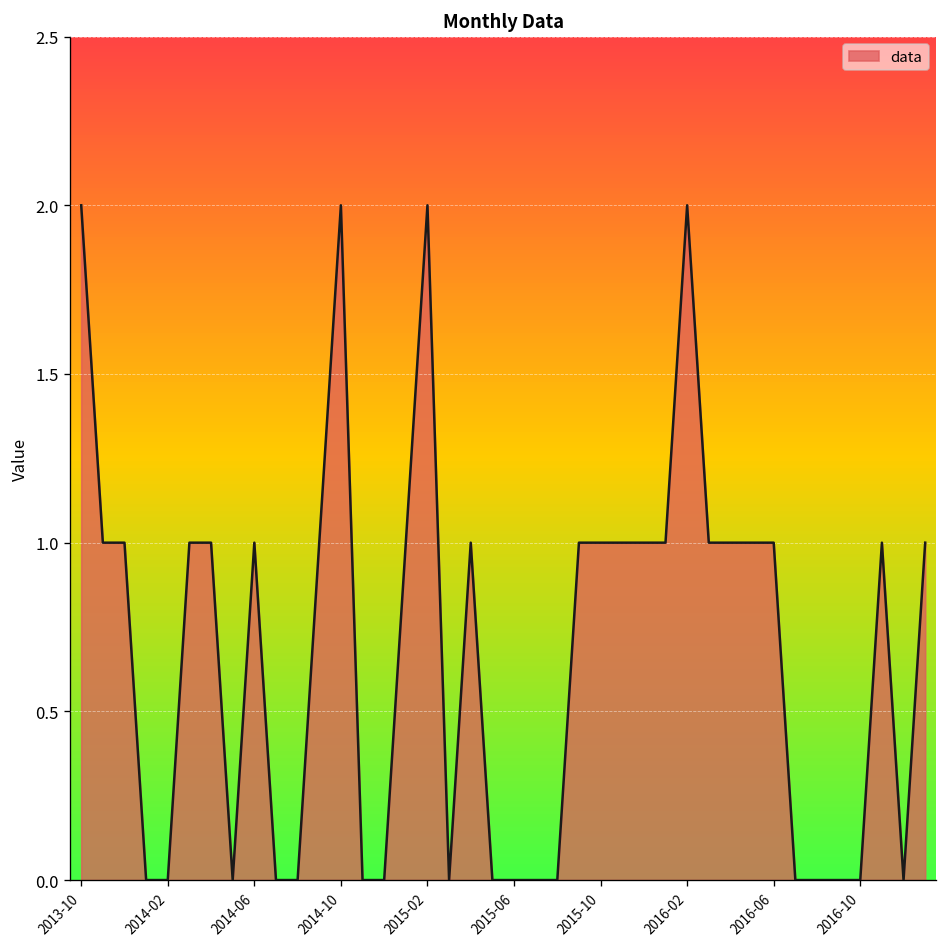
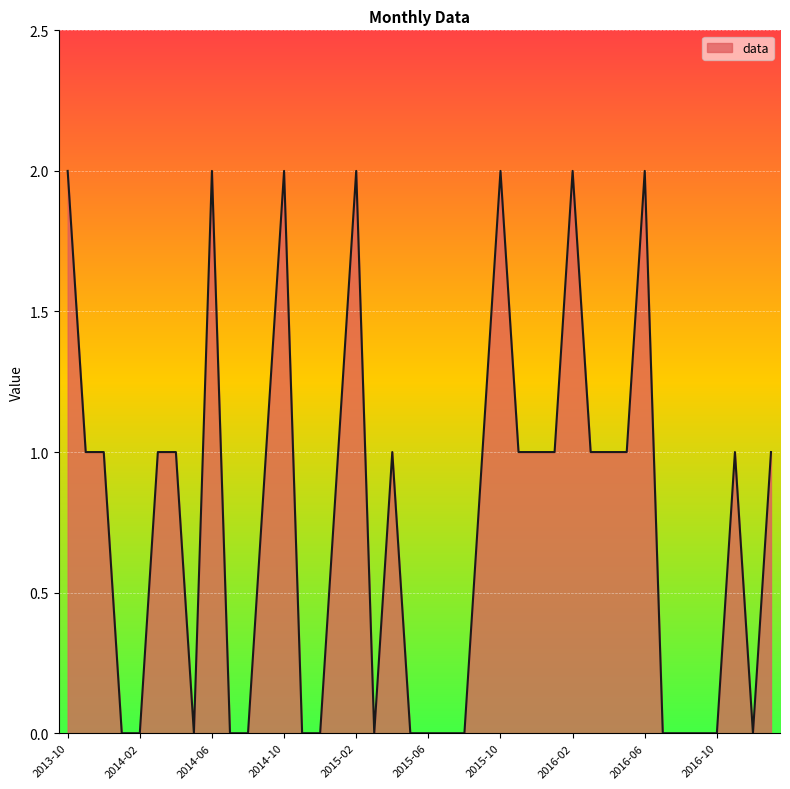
  {
    "2013-10": 2,
    "2014-02": 0,
-   "2014-06": 1,
+   "2014-06": 2,
    "2014-10": 2,
    "2015-02": 2,
    "2015-06": 0,
-   "2015-10": 1,
+   "2015-10": 2,
    "2016-02": 2,
-   "2016-06": 1,
+   "2016-06": 2,
    "2016-10": 0
  }
